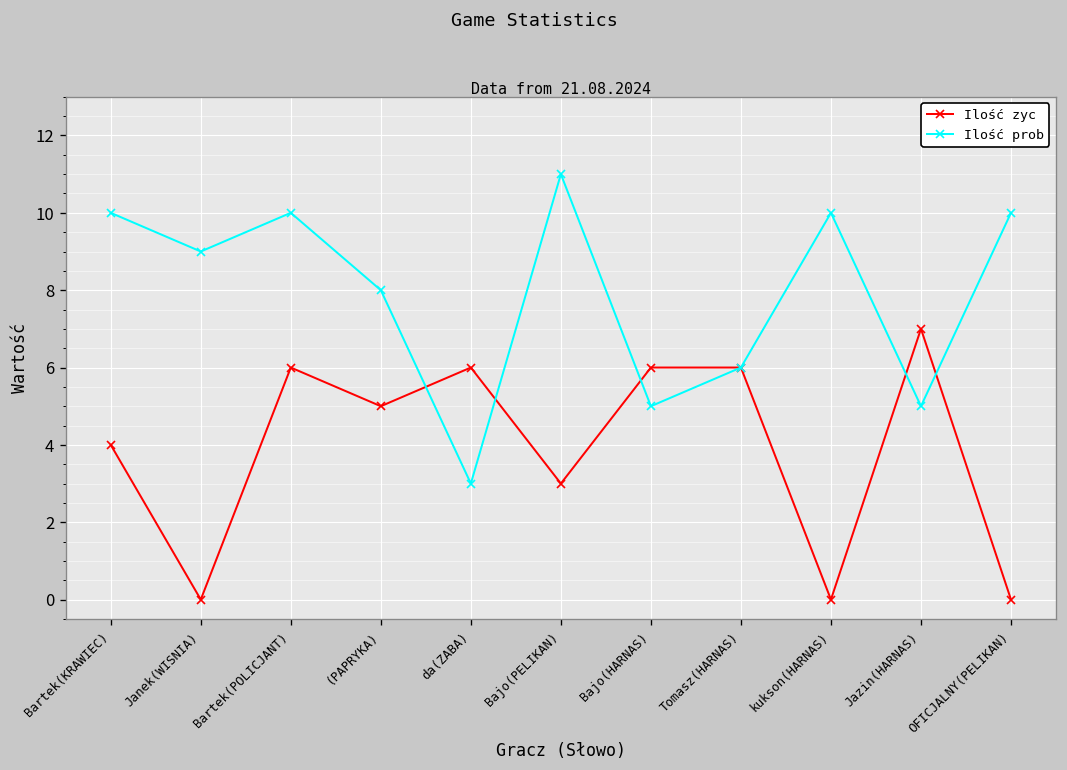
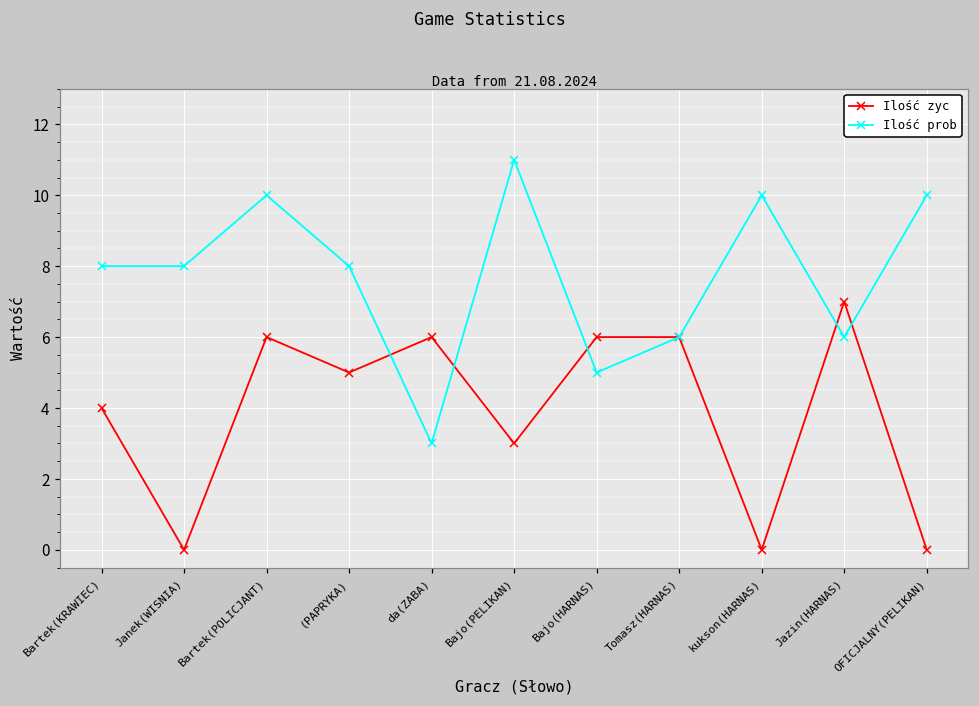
  {
    "Ilość zyc": {
      "Bartek(KRAWIEC)": 4,
      "Janek(WISNIA)": 0,
      "Bartek(POLICJANT)": 6,
      "(PAPRYKA)": 5,
      "da(ZABA)": 6,
      "Bajo(PELIKAN)": 3,
      "Bajo(HARNAS)": 6,
      "kukson(HARNAS)": 0,
      "Jazin(HARNAS)": 7,
      "OFICJALNY(PELIKAN)": 0
    },
    "Ilość prob": {
-     "Bartek(KRAWIEC)": 10,
-     "Janek(WISNIA)": 9,
+     "Bartek(KRAWIEC)": 8,
+     "Janek(WISNIA)": 8,
      "Bartek(POLICJANT)": 10,
      "(PAPRYKA)": 8,
      "da(ZABA)": 3,
      "Bajo(PELIKAN)": 11,
      "Bajo(HARNAS)": 5,
      "kukson(HARNAS)": 10,
-     "Jazin(HARNAS)": 5,
+     "Jazin(HARNAS)": 6,
      "OFICJALNY(PELIKAN)": 10
    }
  }
